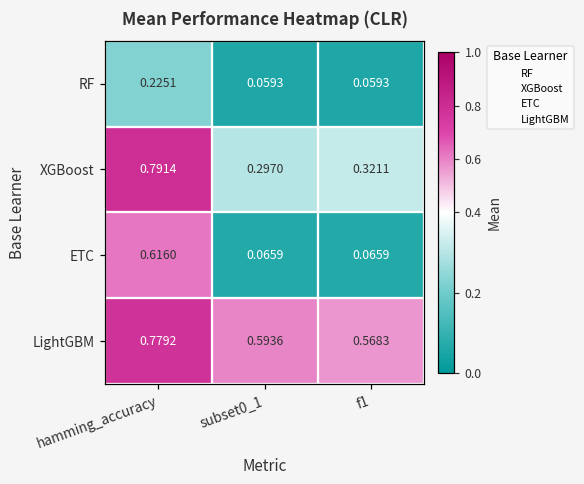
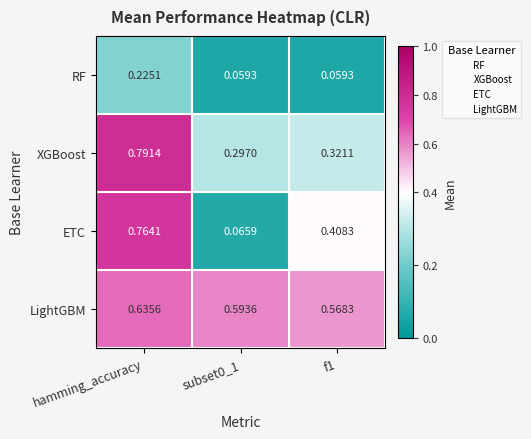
  {
    "RF": {
      "hamming_accuracy": 0.2251,
      "subset0_1": 0.0593,
      "f1": 0.0593
    },
    "XGBoost": {
      "hamming_accuracy": 0.7914,
      "subset0_1": 0.2970,
      "f1": 0.3211
    },
    "ETC": {
-     "hamming_accuracy": 0.6160,
+     "hamming_accuracy": 0.7641,
      "subset0_1": 0.0659,
-     "f1": 0.0659
+     "f1": 0.4083
    },
    "LightGBM": {
-     "hamming_accuracy": 0.7792,
+     "hamming_accuracy": 0.6356,
      "subset0_1": 0.5936,
      "f1": 0.5683
    }
  }
